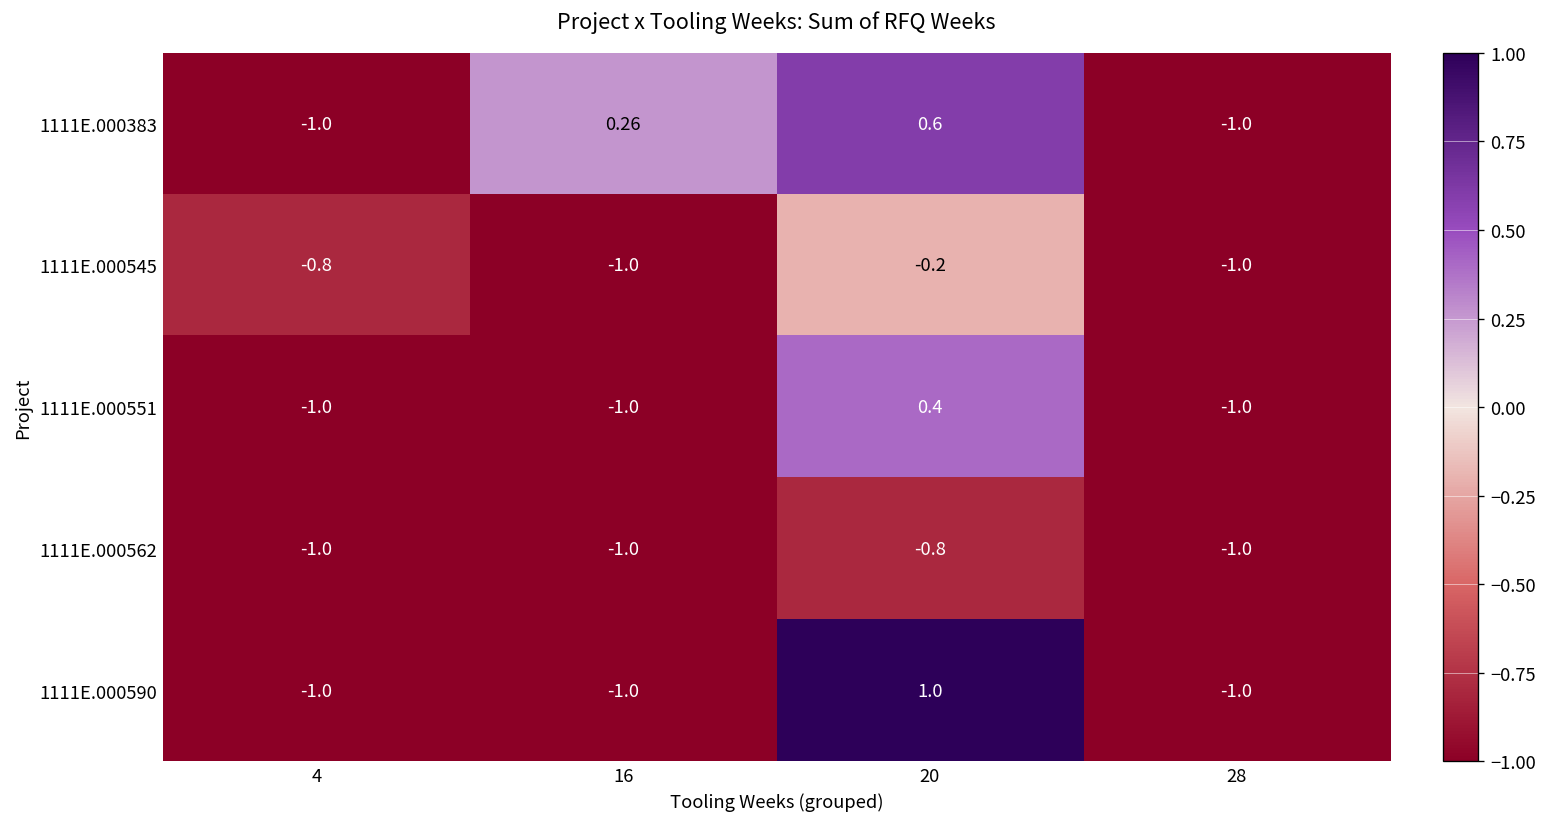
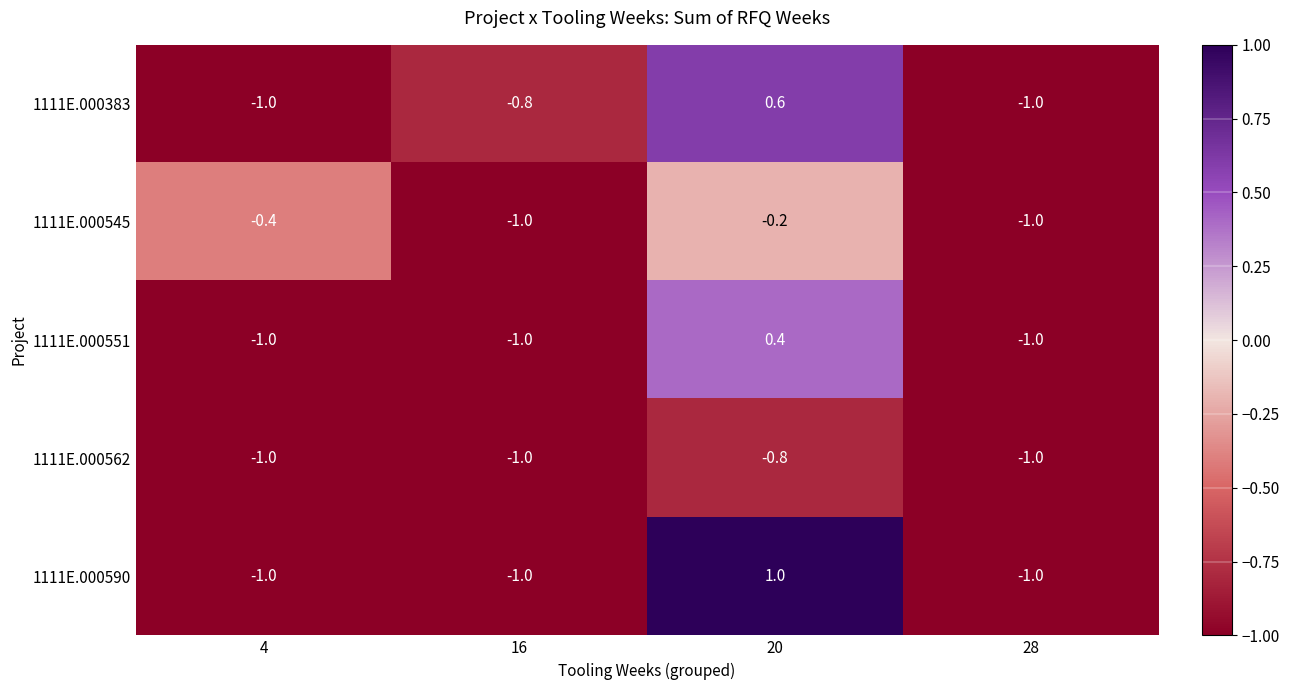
  {
    "1111E.000383": {
      "4": -1.0,
-     "16": 0.26,
+     "16": -0.8,
      "20": 0.6,
      "28": -1.0
    },
    "1111E.000545": {
-     "4": -0.8,
+     "4": -0.4,
      "16": -1.0,
      "20": -0.2,
      "28": -1.0
    },
    "1111E.000551": {
      "4": -1.0,
      "16": -1.0,
      "20": 0.4,
      "28": -1.0
    },
    "1111E.000562": {
      "4": -1.0,
      "16": -1.0,
      "20": -0.8,
      "28": -1.0
    },
    "1111E.000590": {
      "4": -1.0,
      "16": -1.0,
      "20": 1.0,
      "28": -1.0
    }
  }
